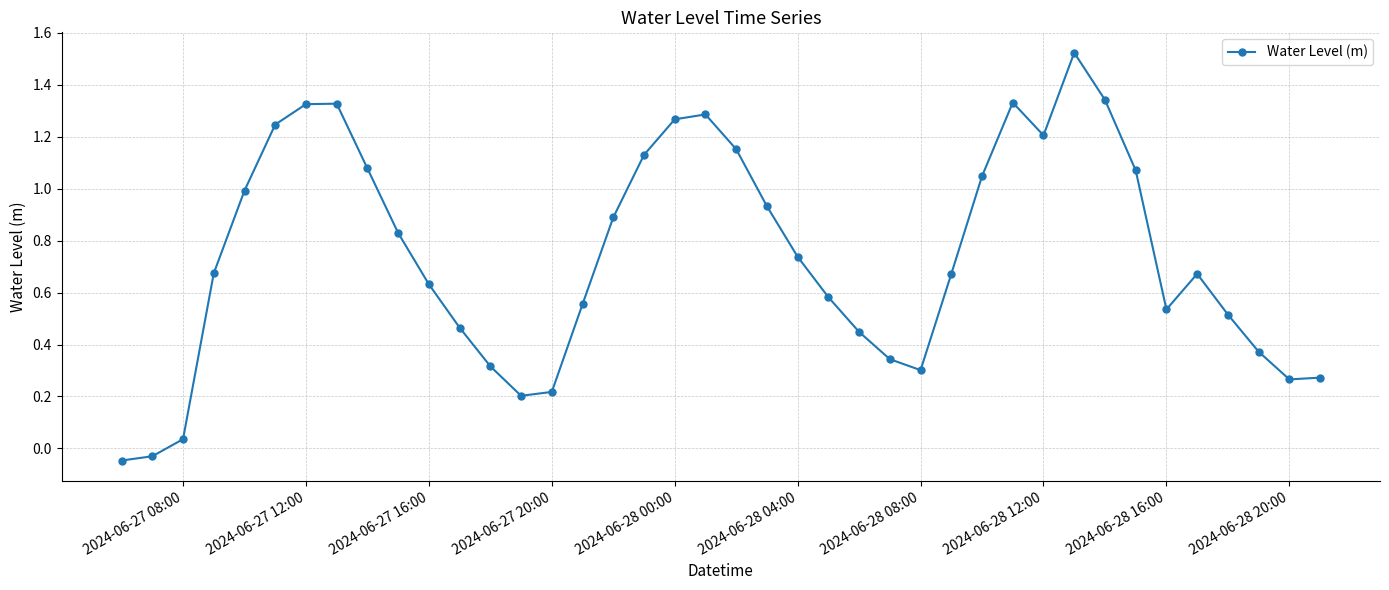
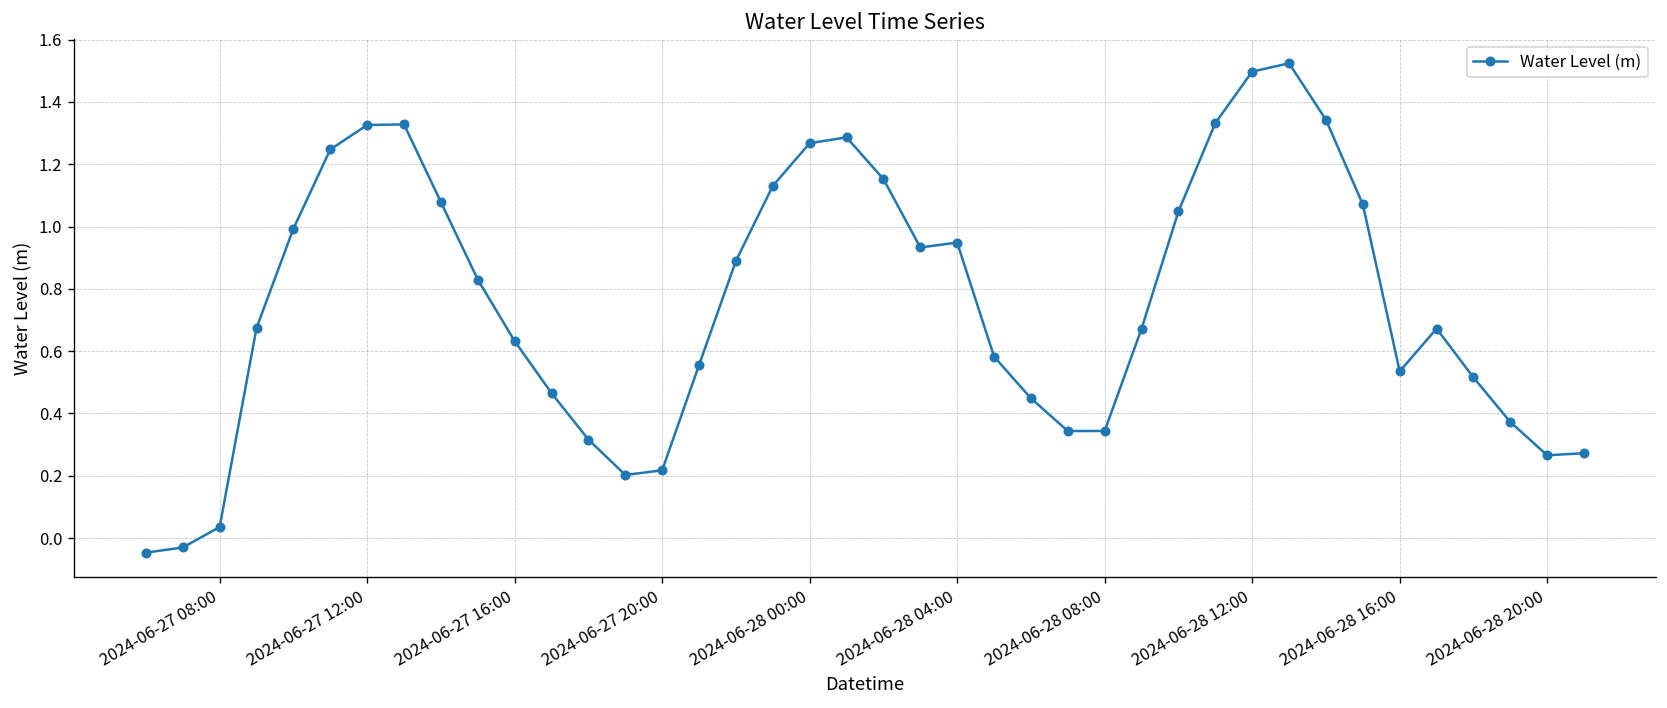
  {
    "2024-06-27 08:00": 0.04,
    "2024-06-27 12:00": 1.33,
    "2024-06-27 16:00": 0.63,
    "2024-06-27 20:00": 0.22,
    "2024-06-28 00:00": 1.27,
-   "2024-06-28 04:00": 0.74,
-   "2024-06-28 08:00": 0.30,
-   "2024-06-28 12:00": 1.21,
+   "2024-06-28 04:00": 0.95,
+   "2024-06-28 08:00": 0.34,
+   "2024-06-28 12:00": 1.50,
    "2024-06-28 16:00": 0.54,
    "2024-06-28 20:00": 0.27
  }
